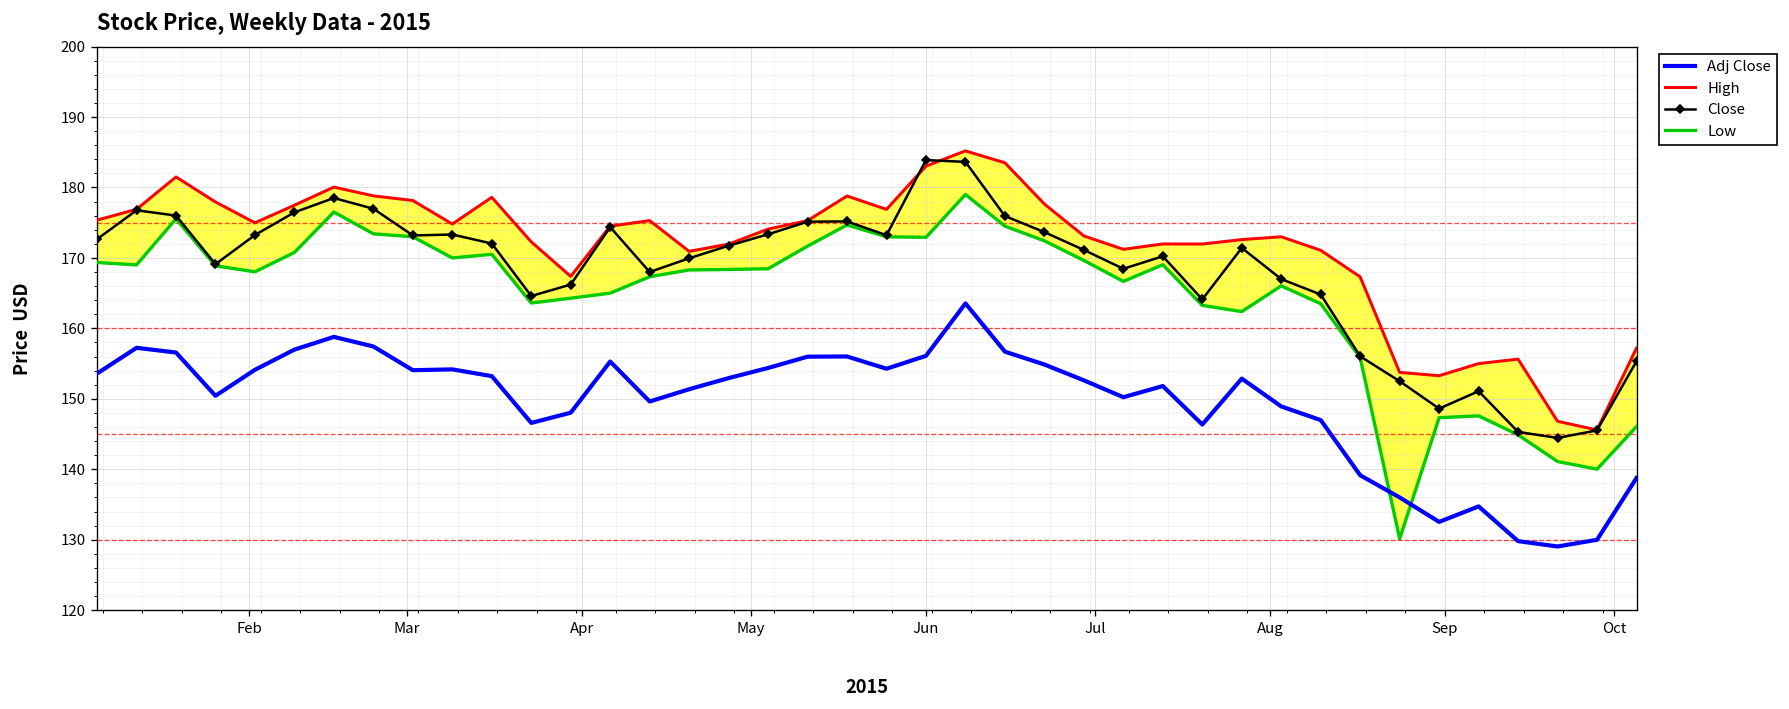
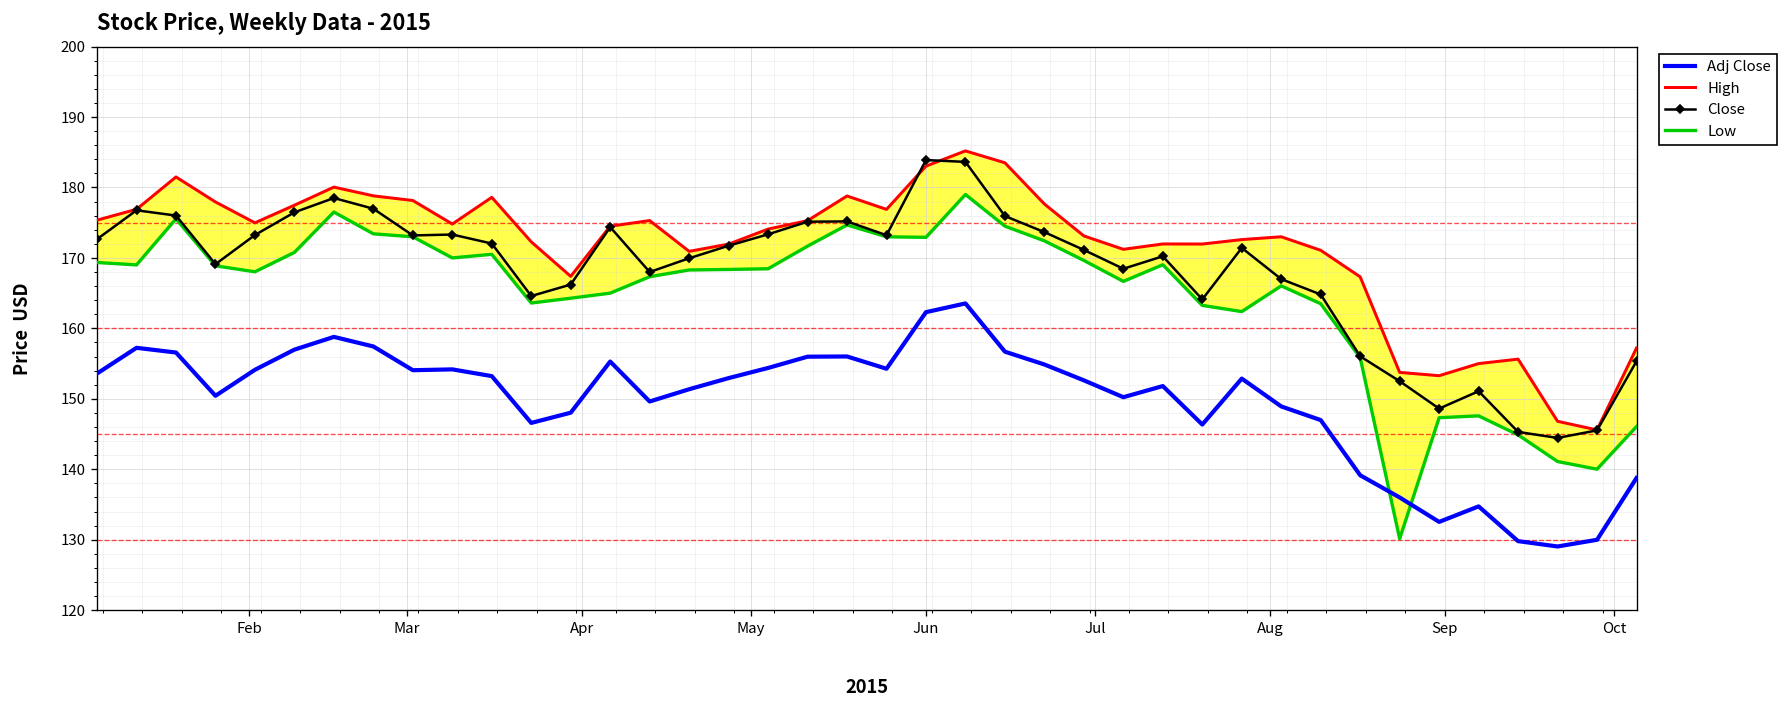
  {
    "Adj Close": {
-     "Jun": 156
+     "Jun": 162
    },
    "High": {
      "Jun": 183
    },
    "Close": {
      "Jun": 184
    },
    "Low": {
      "Jun": 173
    }
  }
